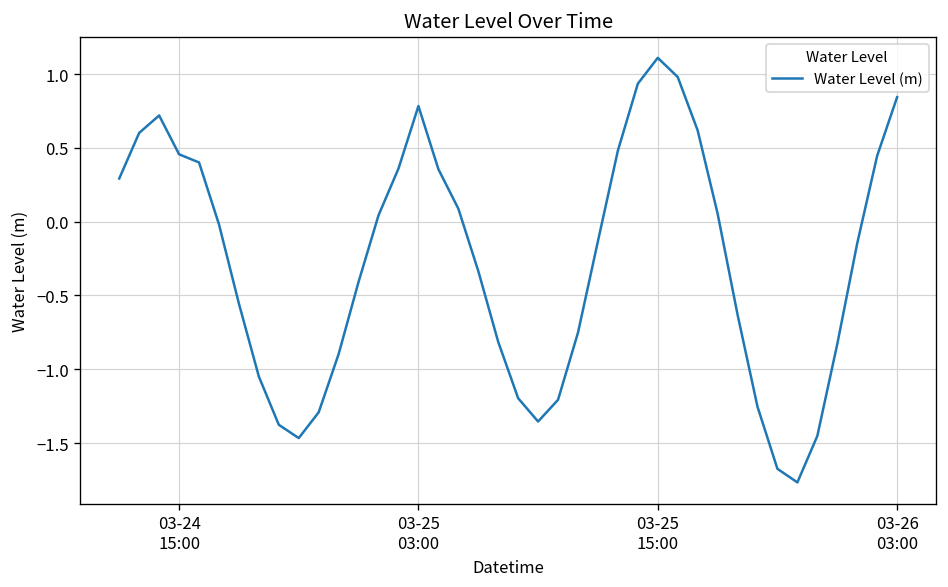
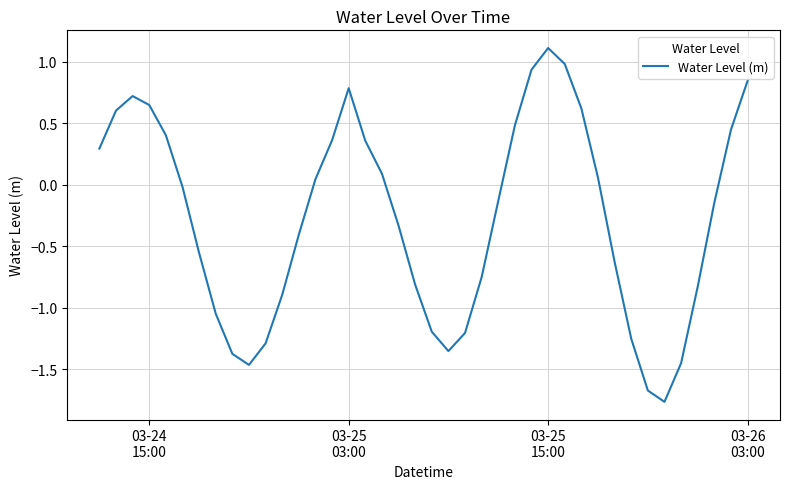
  {
-   "03-24 15:00": 0.46,
+   "03-24 15:00": 0.65,
    "03-25 03:00": 0.78,
    "03-25 15:00": 1.11,
    "03-26 03:00": 0.84
  }
